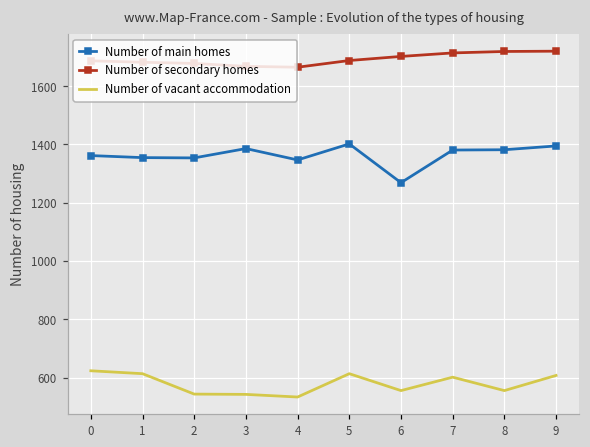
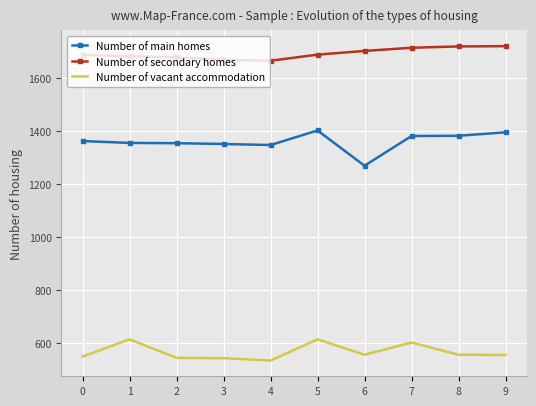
  {
    "Number of main homes": {
      "0": 1360,
      "1": 1360,
      "2": 1350,
-     "3": 1390,
+     "3": 1350,
      "4": 1350,
      "5": 1400,
      "6": 1270,
      "7": 1380,
      "8": 1380,
      "9": 1400
    },
    "Number of secondary homes": {
      "4": 1670,
      "5": 1690,
      "6": 1700,
      "7": 1710,
      "8": 1720,
      "9": 1720
    },
    "Number of vacant accommodation": {
-     "0": 620,
+     "0": 550,
      "1": 610,
      "2": 540,
      "3": 540,
      "4": 530,
      "5": 610,
      "6": 560,
      "7": 600,
      "8": 560,
-     "9": 610
+     "9": 560
    }
  }
